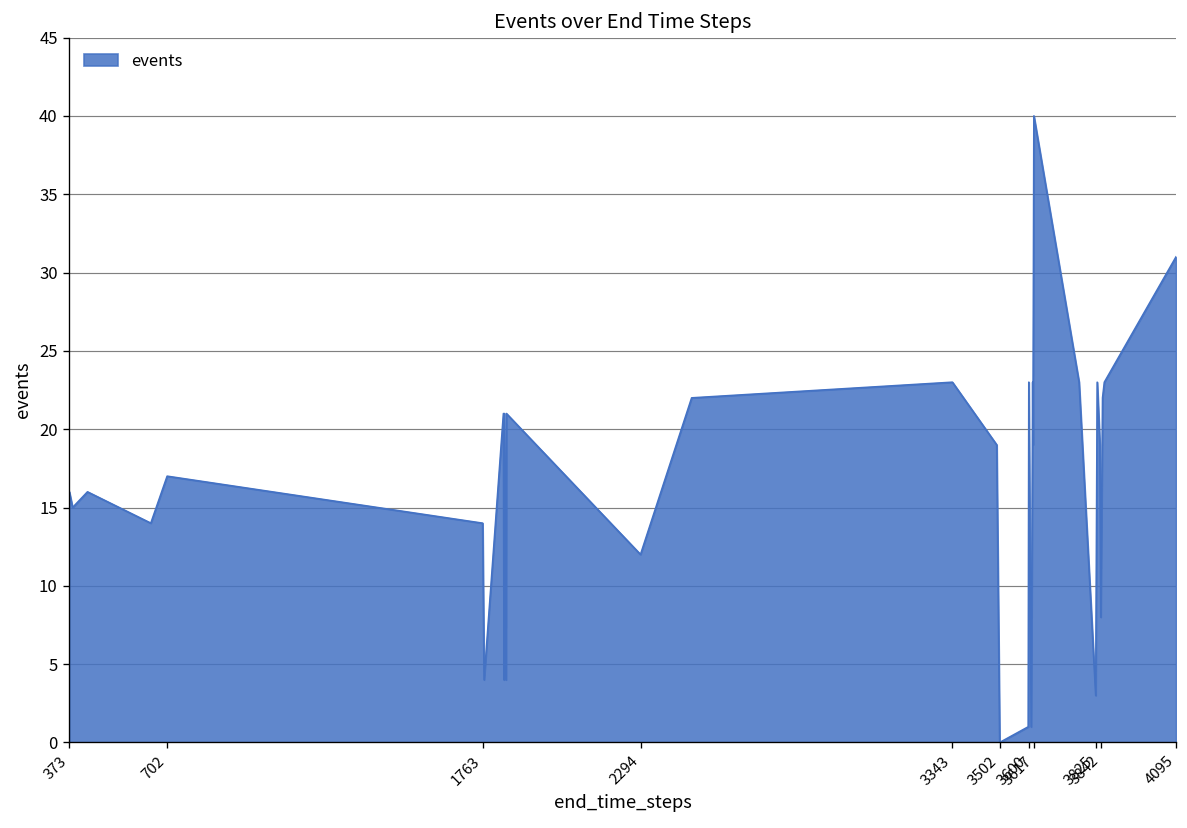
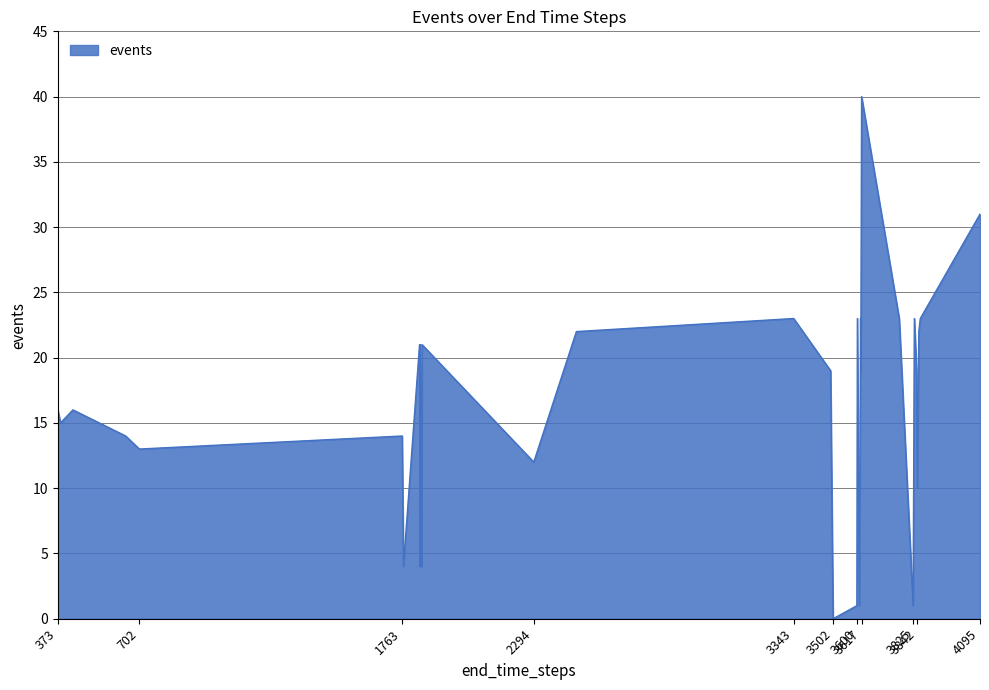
  {
    "373": 16,
-   "702": 17,
+   "702": 13,
    "1763": 14,
    "2294": 12,
    "3343": 23,
    "3502": 0,
    "3600": 23,
    "3617": 40,
-   "3825": 3,
-   "3842": 8,
+   "3825": 1,
+   "3842": 10,
    "4095": 31
  }
